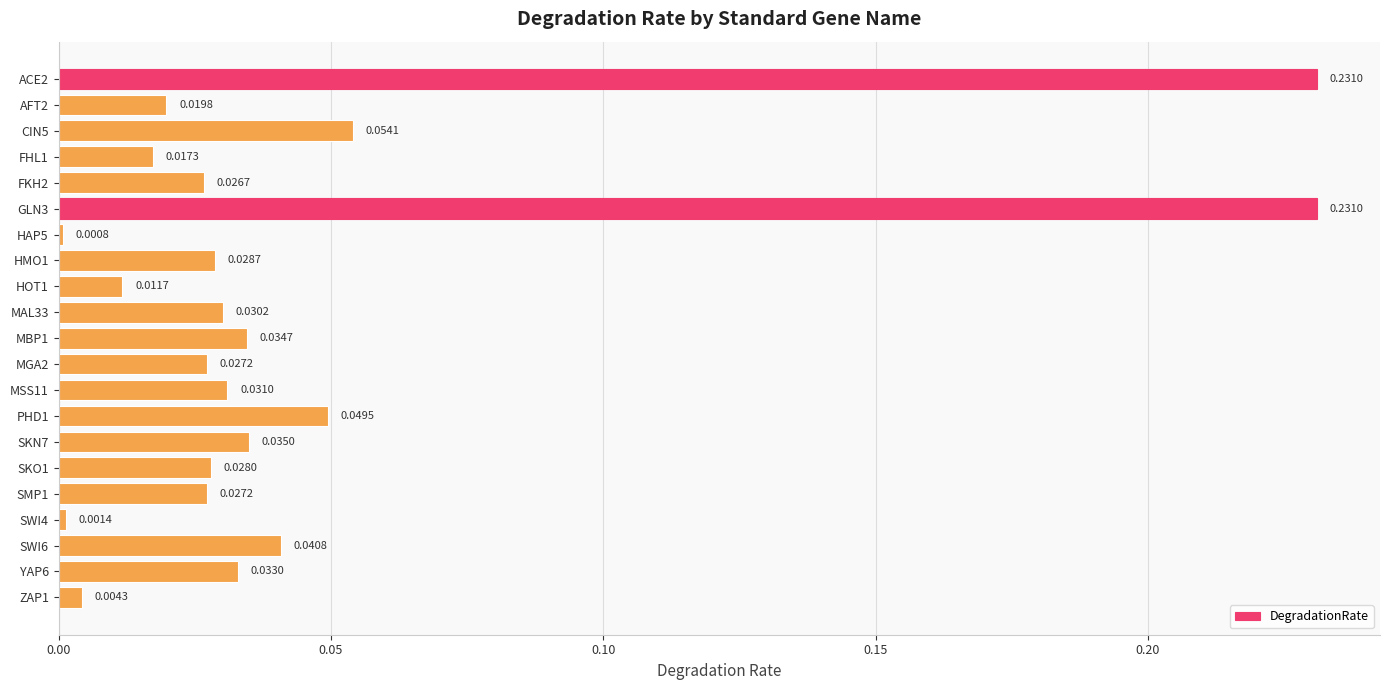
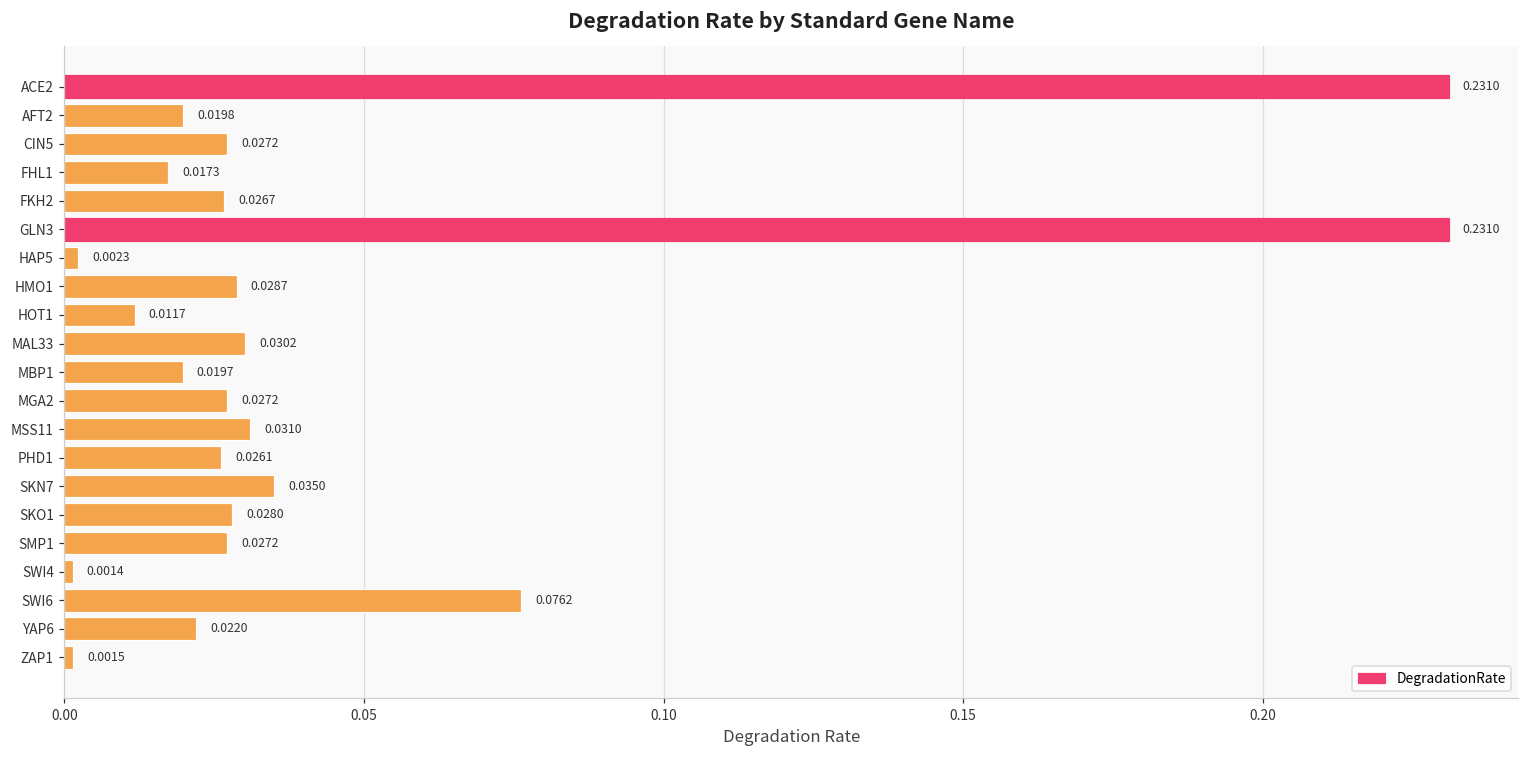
  {
    "ACE2": 0.2310,
    "AFT2": 0.0198,
-   "CIN5": 0.0541,
+   "CIN5": 0.0272,
    "FHL1": 0.0173,
    "FKH2": 0.0267,
    "GLN3": 0.2310,
-   "HAP5": 0.0008,
+   "HAP5": 0.0023,
    "HMO1": 0.0287,
    "HOT1": 0.0117,
    "MAL33": 0.0302,
-   "MBP1": 0.0347,
+   "MBP1": 0.0197,
    "MGA2": 0.0272,
    "MSS11": 0.0310,
-   "PHD1": 0.0495,
+   "PHD1": 0.0261,
    "SKN7": 0.0350,
    "SKO1": 0.0280,
    "SMP1": 0.0272,
    "SWI4": 0.0014,
-   "SWI6": 0.0408,
-   "YAP6": 0.0330,
-   "ZAP1": 0.0043
+   "SWI6": 0.0762,
+   "YAP6": 0.0220,
+   "ZAP1": 0.0015
  }
